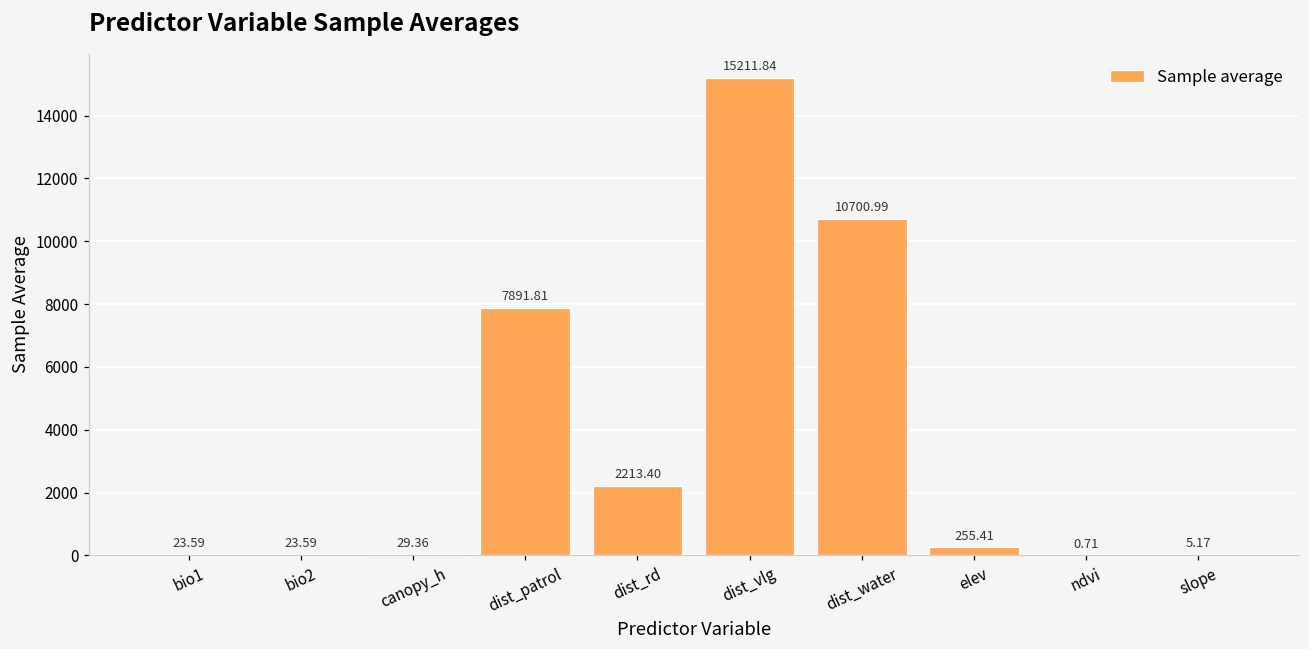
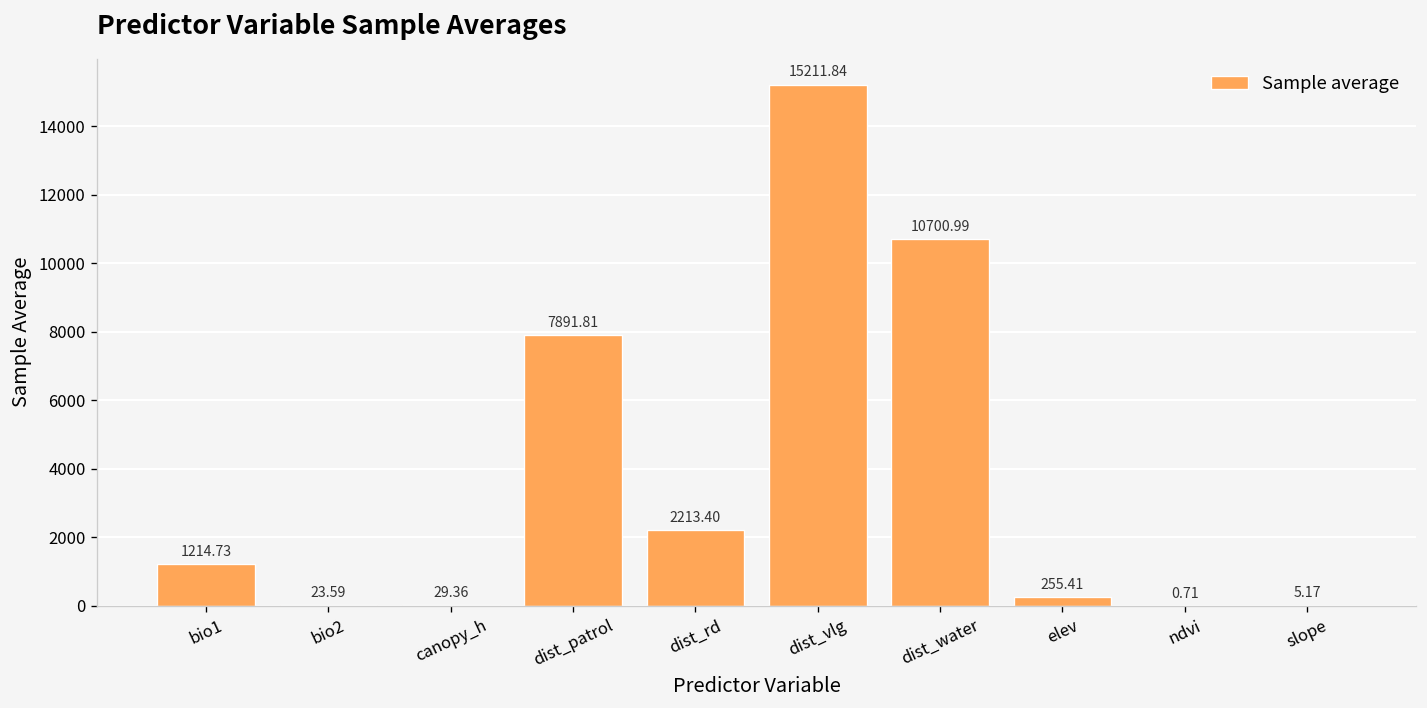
  {
-   "bio1": 23.59,
+   "bio1": 1214.73,
    "bio2": 23.59,
    "canopy_h": 29.36,
    "dist_patrol": 7891.81,
    "dist_rd": 2213.40,
    "dist_vlg": 15211.84,
    "dist_water": 10700.99,
    "elev": 255.41,
    "ndvi": 0.71,
    "slope": 5.17
  }
